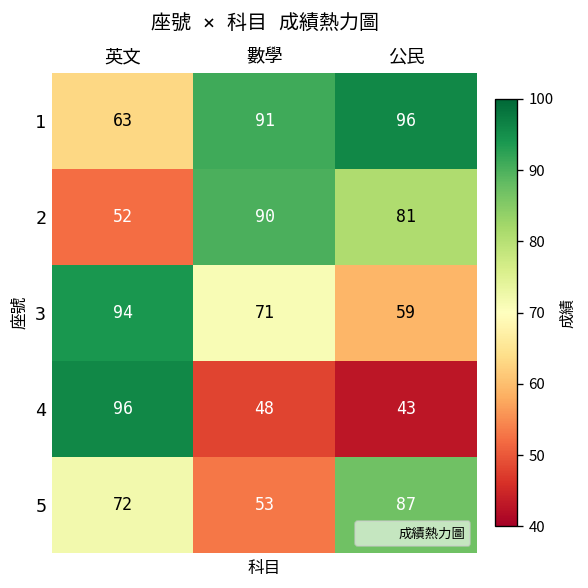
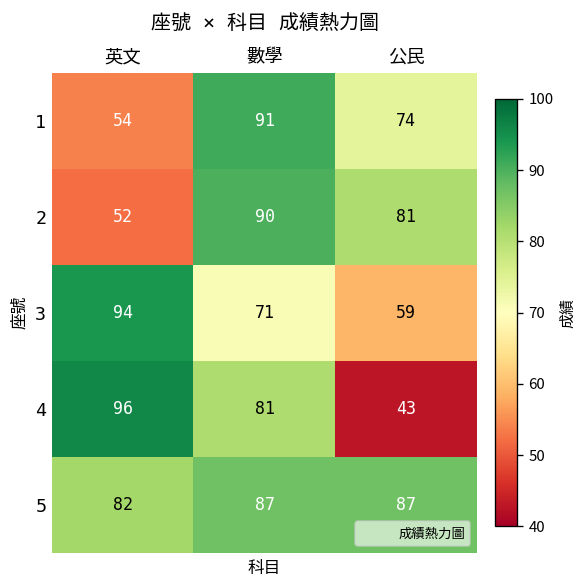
  {
    "1": {
-     "英文": 63,
+     "英文": 54,
      "數學": 91,
-     "公民": 96
+     "公民": 74
    },
    "2": {
      "英文": 52,
      "數學": 90,
      "公民": 81
    },
    "3": {
      "英文": 94,
      "數學": 71,
      "公民": 59
    },
    "4": {
      "英文": 96,
-     "數學": 48,
+     "數學": 81,
      "公民": 43
    },
    "5": {
-     "英文": 72,
-     "數學": 53,
+     "英文": 82,
+     "數學": 87,
      "公民": 87
    }
  }
